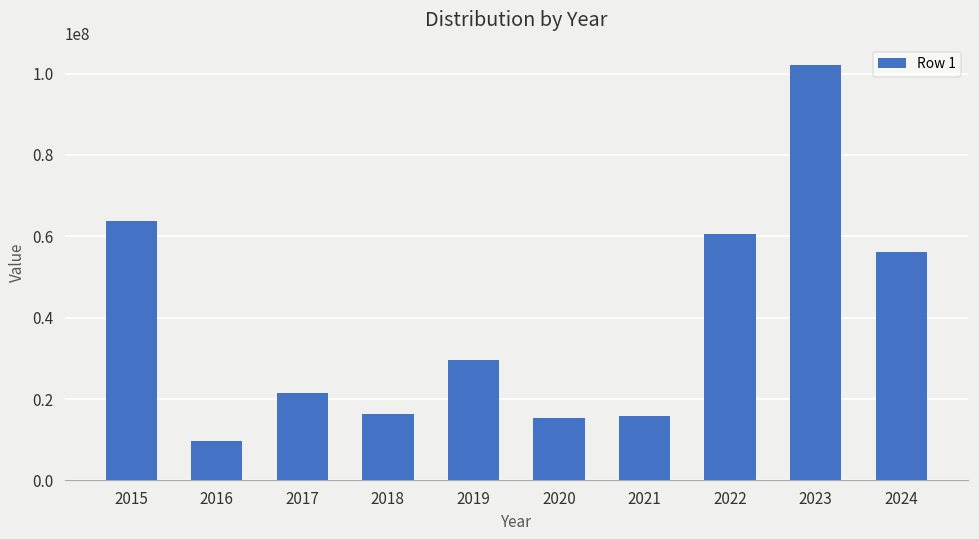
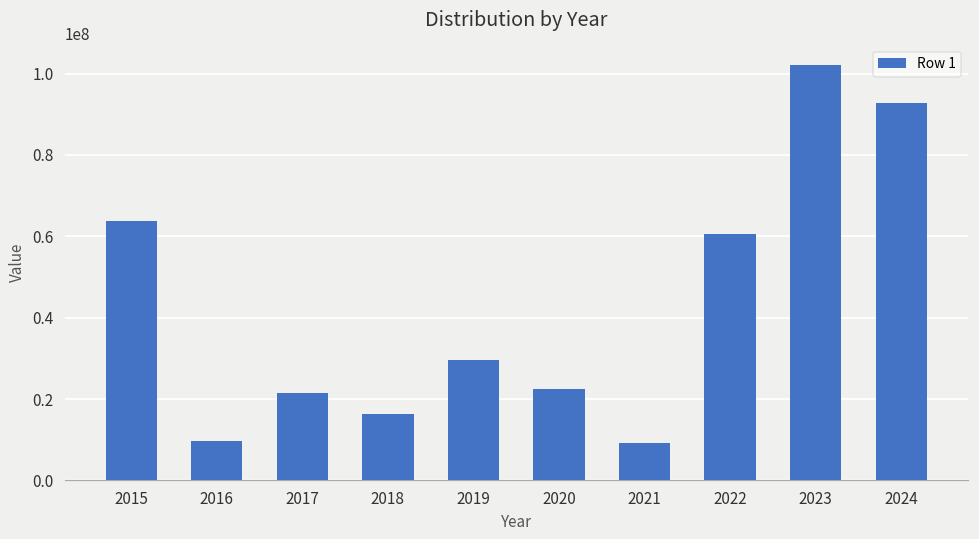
  {
    "2015": 64000000,
    "2016": 10000000,
    "2017": 22000000,
    "2018": 16000000,
    "2019": 29000000,
-   "2020": 15000000,
-   "2021": 16000000,
+   "2020": 22000000,
+   "2021": 9000000,
    "2022": 61000000,
    "2023": 102000000,
-   "2024": 56000000
+   "2024": 93000000
  }
